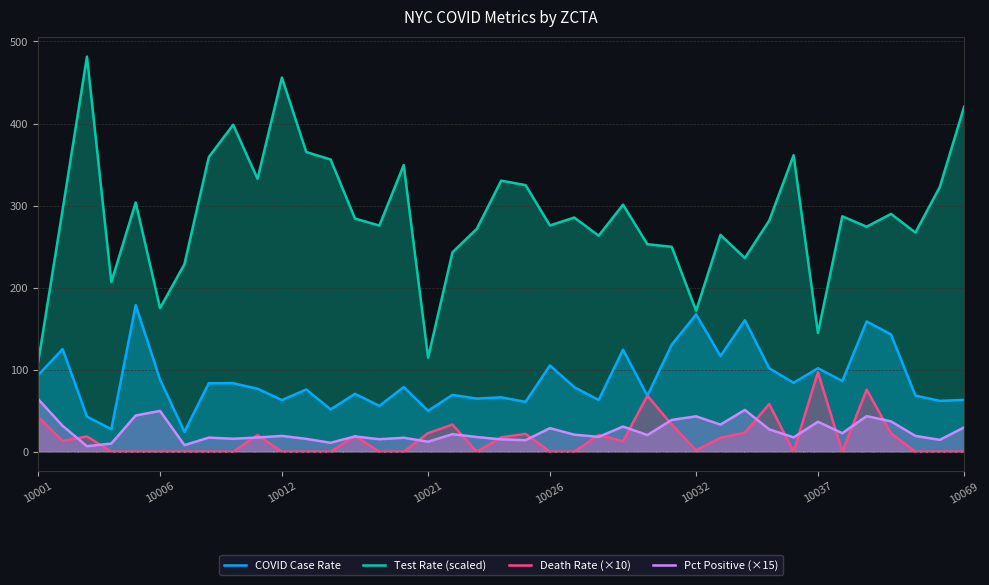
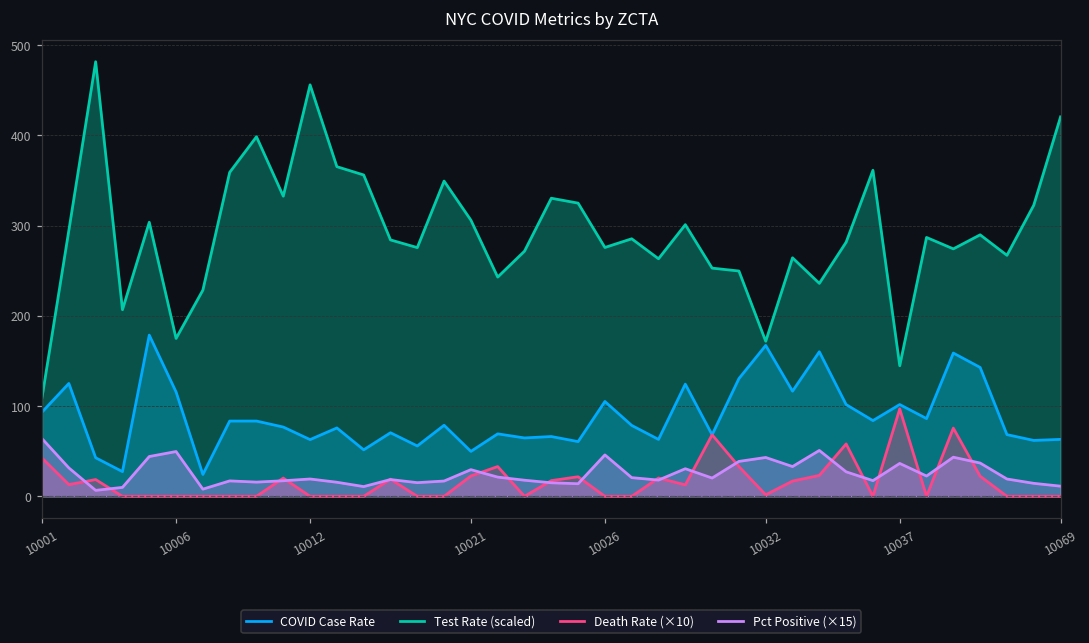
  {
    "COVID Case Rate": {
      "10001": 90,
-     "10006": 90,
+     "10006": 120,
      "10012": 60,
      "10021": 50,
      "10026": 110,
      "10032": 170,
      "10037": 100,
      "10069": 60
    },
    "Test Rate (scaled)": {
      "10001": 110,
      "10006": 170,
      "10012": 460,
-     "10021": 110,
+     "10021": 310,
      "10026": 280,
      "10032": 170,
      "10037": 140,
      "10069": 420
    },
    "Death Rate (×10)": {
      "10001": 40,
      "10006": 0,
      "10012": 0,
      "10021": 20,
      "10026": 0,
      "10032": 0,
      "10037": 100,
      "10069": 0
    },
    "Pct Positive (×15)": {
      "10001": 60,
      "10006": 50,
      "10012": 20,
-     "10021": 10,
-     "10026": 30,
+     "10021": 30,
+     "10026": 50,
      "10032": 40,
      "10037": 40,
-     "10069": 30
+     "10069": 10
    }
  }
